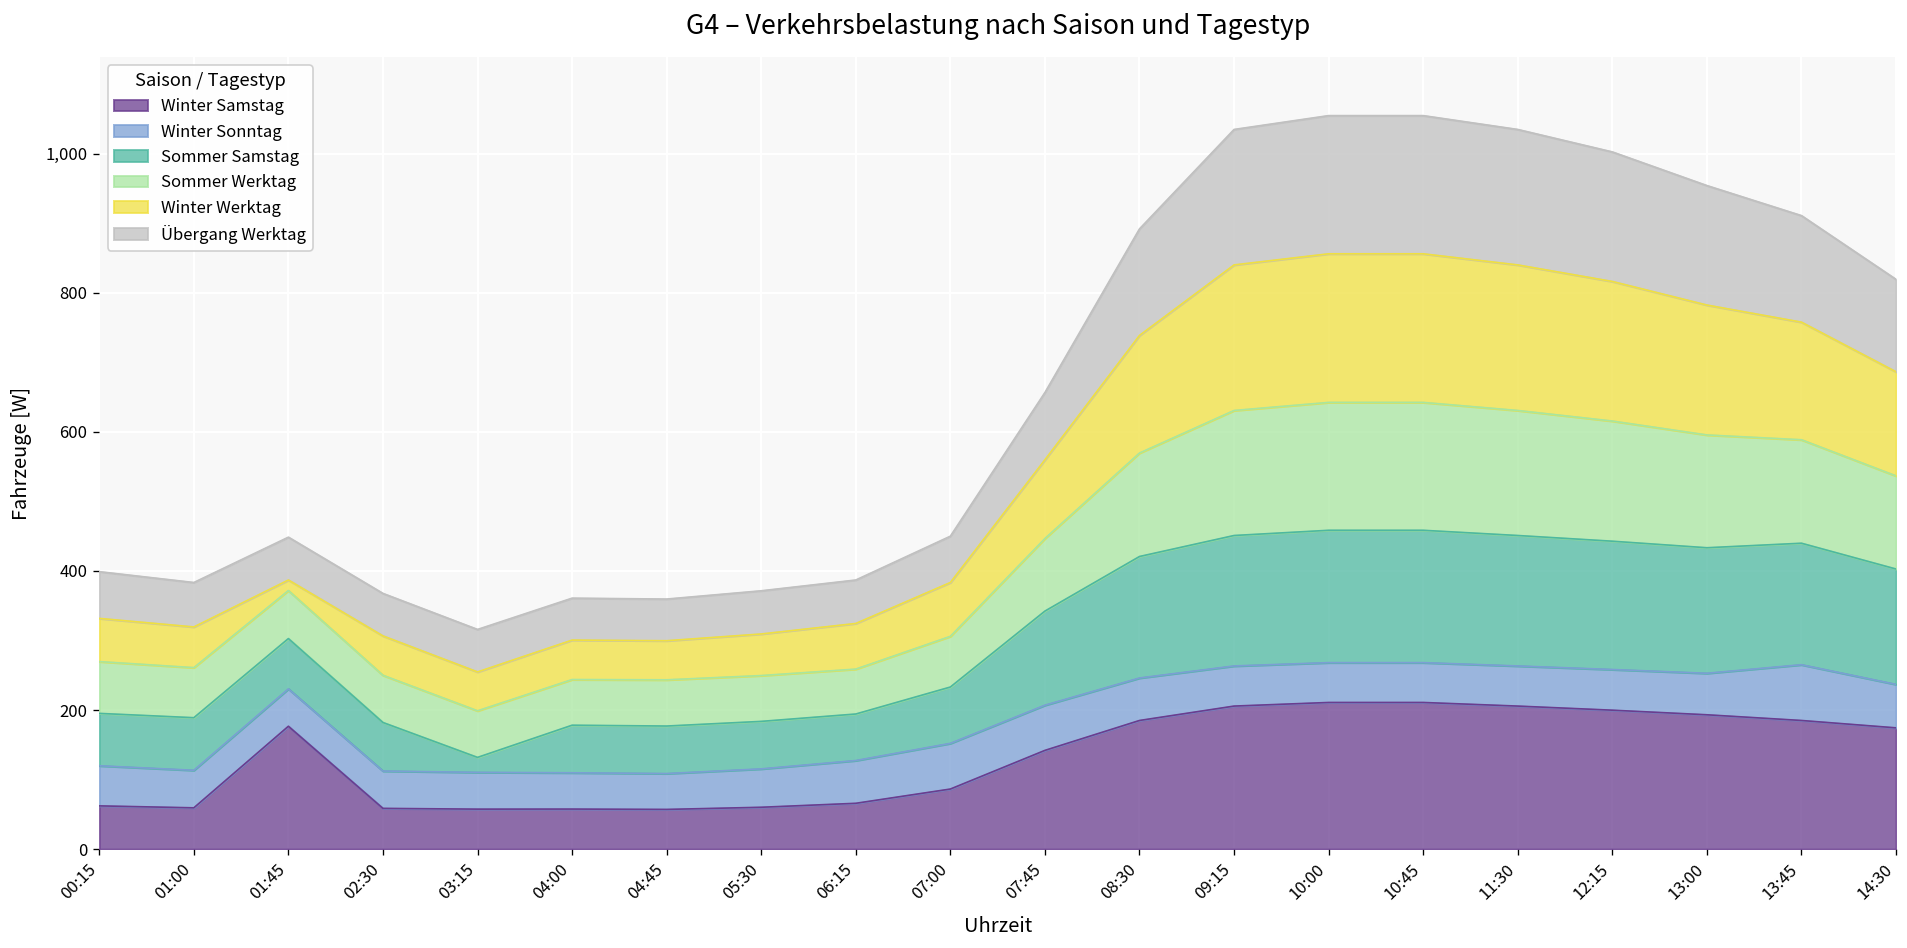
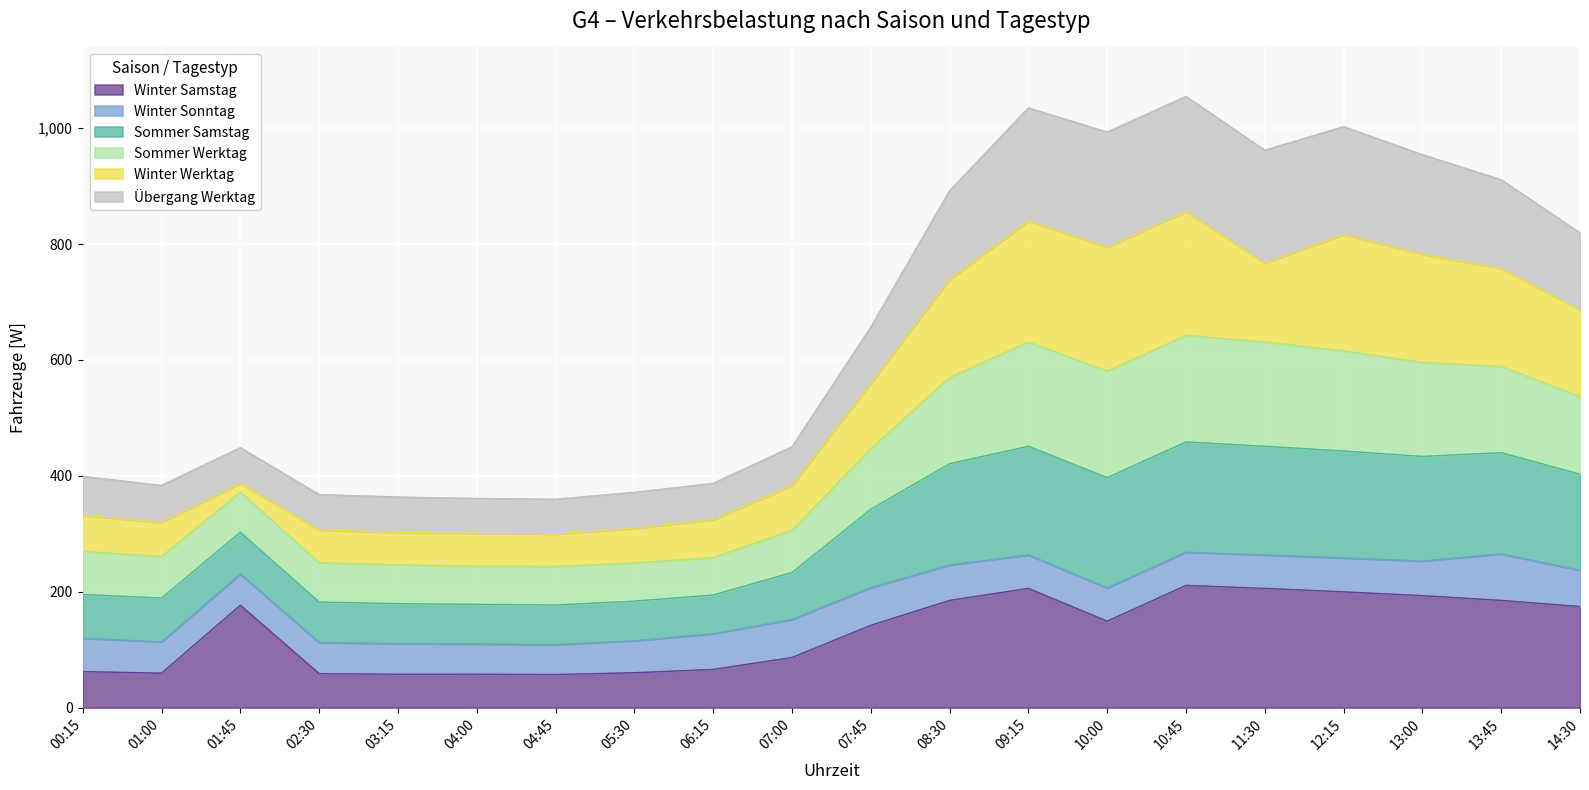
  {
    "Winter Samstag": {
      "00:15": 60,
      "01:00": 60,
      "01:45": 180,
      "02:30": 60,
      "03:15": 60,
      "04:00": 60,
      "04:45": 60,
      "05:30": 60,
      "06:15": 70,
      "07:00": 90,
      "07:45": 140,
      "08:30": 190,
      "09:15": 210,
-     "10:00": 210,
+     "10:00": 150,
      "10:45": 210,
      "11:30": 210,
      "12:15": 200,
      "13:00": 190,
      "13:45": 190,
      "14:30": 170
    },
    "Winter Sonntag": {
      "00:15": 60,
      "01:00": 50,
      "01:45": 50,
      "02:30": 50,
      "03:15": 50,
      "04:00": 50,
      "04:45": 50,
      "05:30": 60,
      "06:15": 60,
      "07:00": 70,
      "07:45": 70,
      "08:30": 60,
      "09:15": 60,
      "10:00": 60,
      "10:45": 60,
      "11:30": 60,
      "12:15": 60,
      "13:00": 60,
      "13:45": 80,
      "14:30": 60
    },
    "Sommer Samstag": {
      "00:15": 80,
      "01:00": 80,
      "01:45": 70,
      "02:30": 70,
-     "03:15": 20,
+     "03:15": 70,
      "04:00": 70,
      "04:45": 70,
      "05:30": 70,
      "06:15": 70,
      "07:00": 80,
      "07:45": 140,
      "08:30": 170,
      "09:15": 190,
      "10:00": 190,
      "10:45": 190,
      "11:30": 190,
      "12:15": 180,
      "13:00": 180,
      "13:45": 170,
      "14:30": 170
    },
    "Winter Werktag": {
      "00:15": 60,
      "01:00": 60,
      "01:45": 20,
      "02:30": 60,
      "03:15": 60,
      "04:00": 60,
      "04:45": 60,
      "05:30": 60,
      "06:15": 70,
      "07:00": 80,
      "07:45": 110,
      "08:30": 170,
      "09:15": 210,
      "10:00": 210,
      "10:45": 210,
-     "11:30": 210,
+     "11:30": 140,
      "12:15": 200,
      "13:00": 190,
      "13:45": 170,
      "14:30": 150
    }
  }
